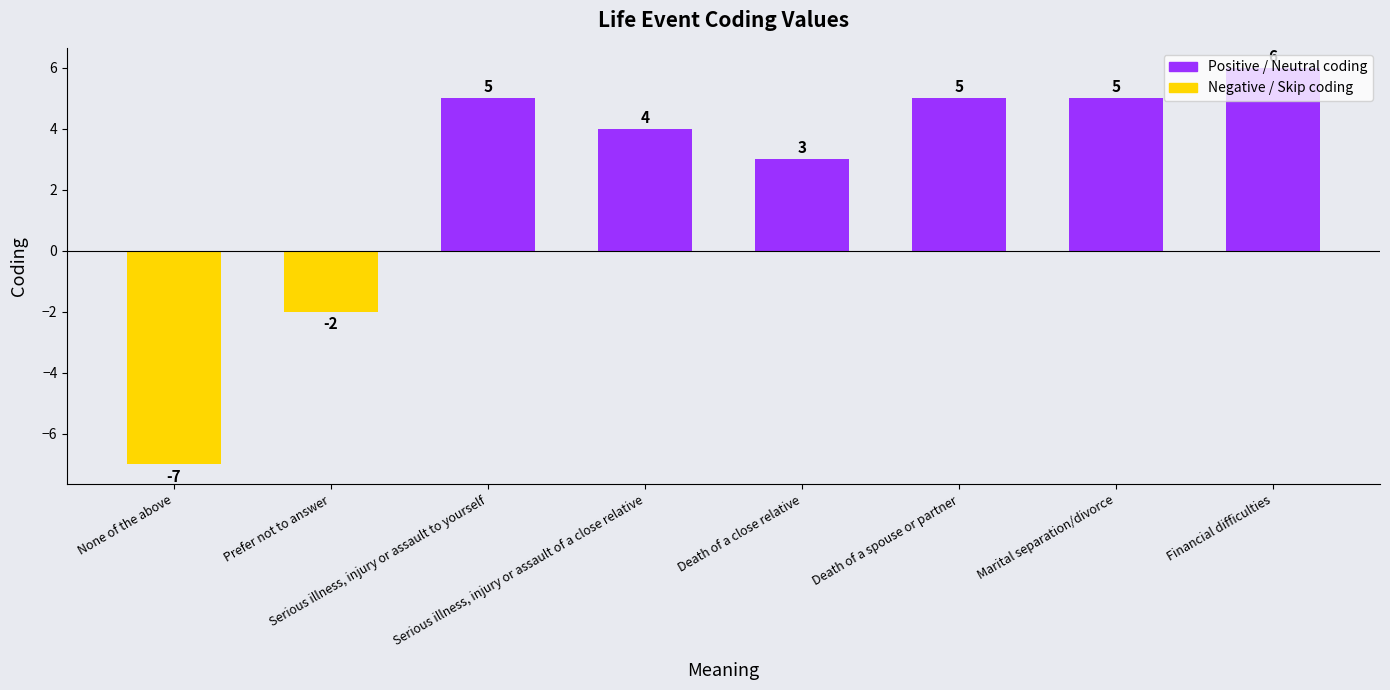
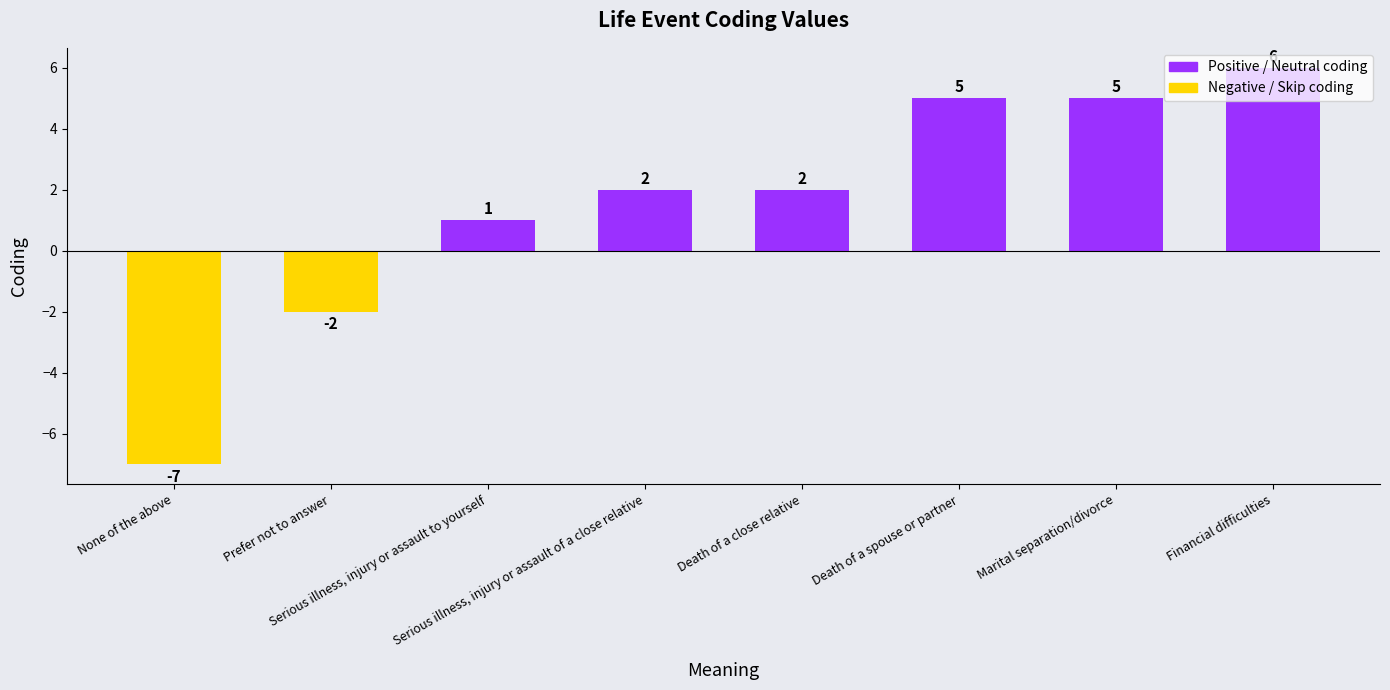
  {
    "None of the above": -7,
    "Prefer not to answer": -2,
-   "Serious illness, injury or assault to yourself": 5,
-   "Serious illness, injury or assault of a close relative": 4,
-   "Death of a close relative": 3,
+   "Serious illness, injury or assault to yourself": 1,
+   "Serious illness, injury or assault of a close relative": 2,
+   "Death of a close relative": 2,
    "Death of a spouse or partner": 5,
    "Marital separation/divorce": 5
  }
